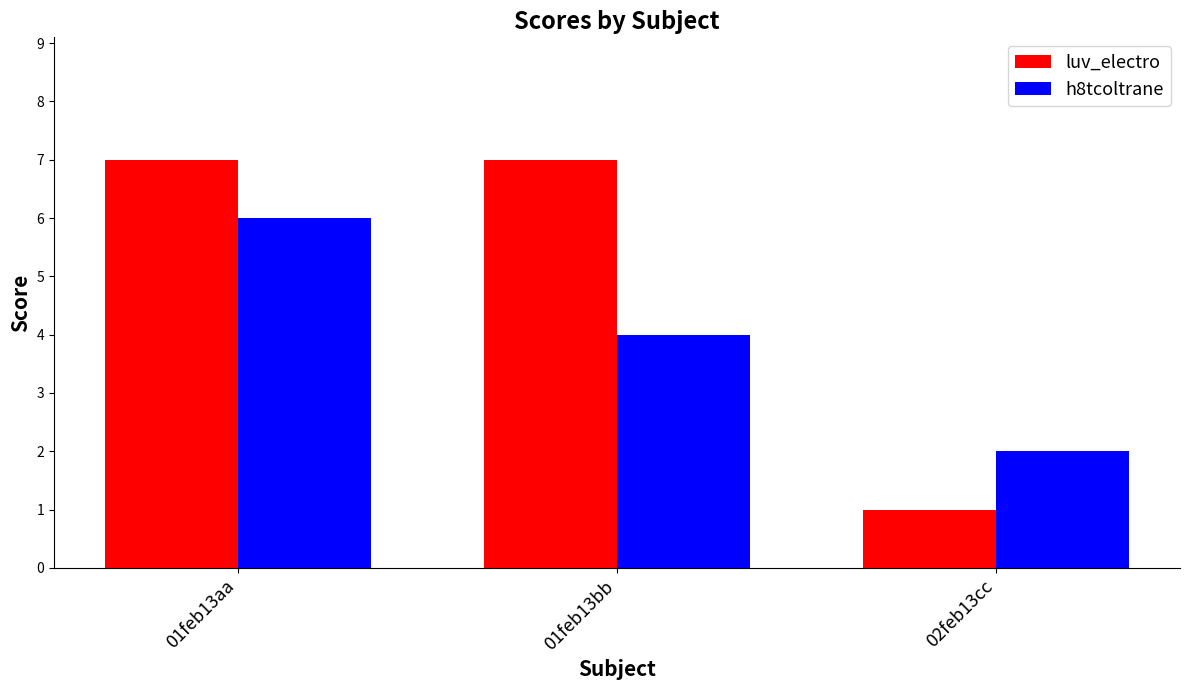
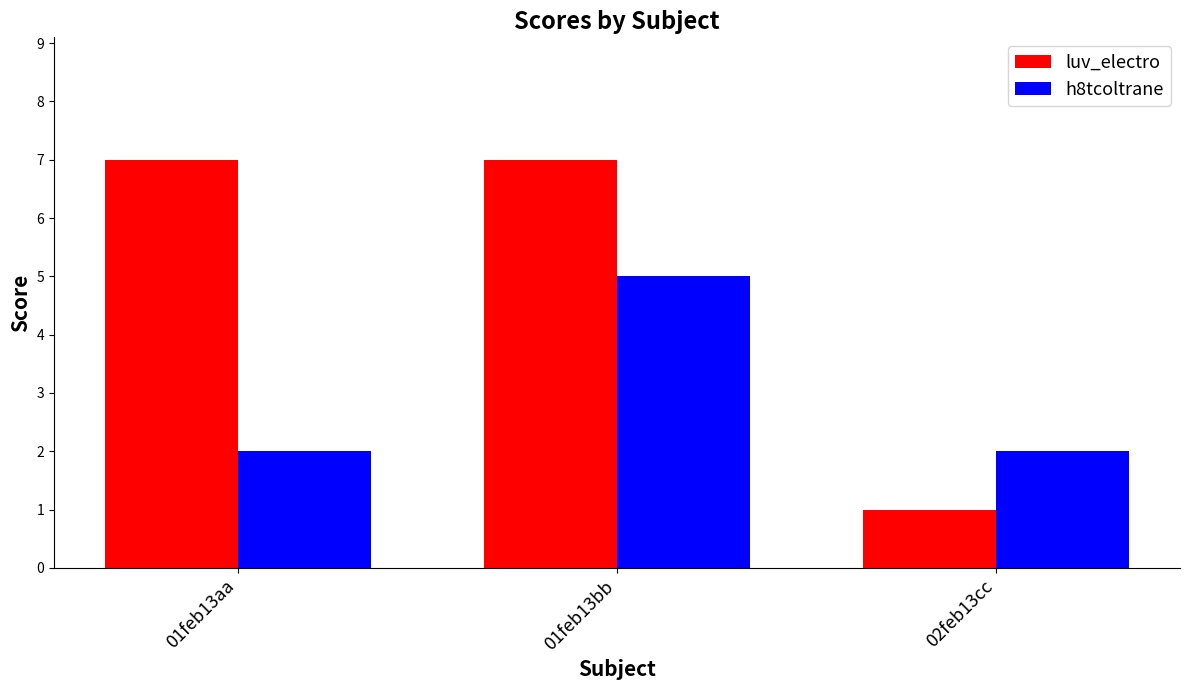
  {
    "luv_electro": {
      "01feb13aa": 7,
      "01feb13bb": 7,
      "02feb13cc": 1
    },
    "h8tcoltrane": {
-     "01feb13aa": 6,
-     "01feb13bb": 4,
+     "01feb13aa": 2,
+     "01feb13bb": 5,
      "02feb13cc": 2
    }
  }
